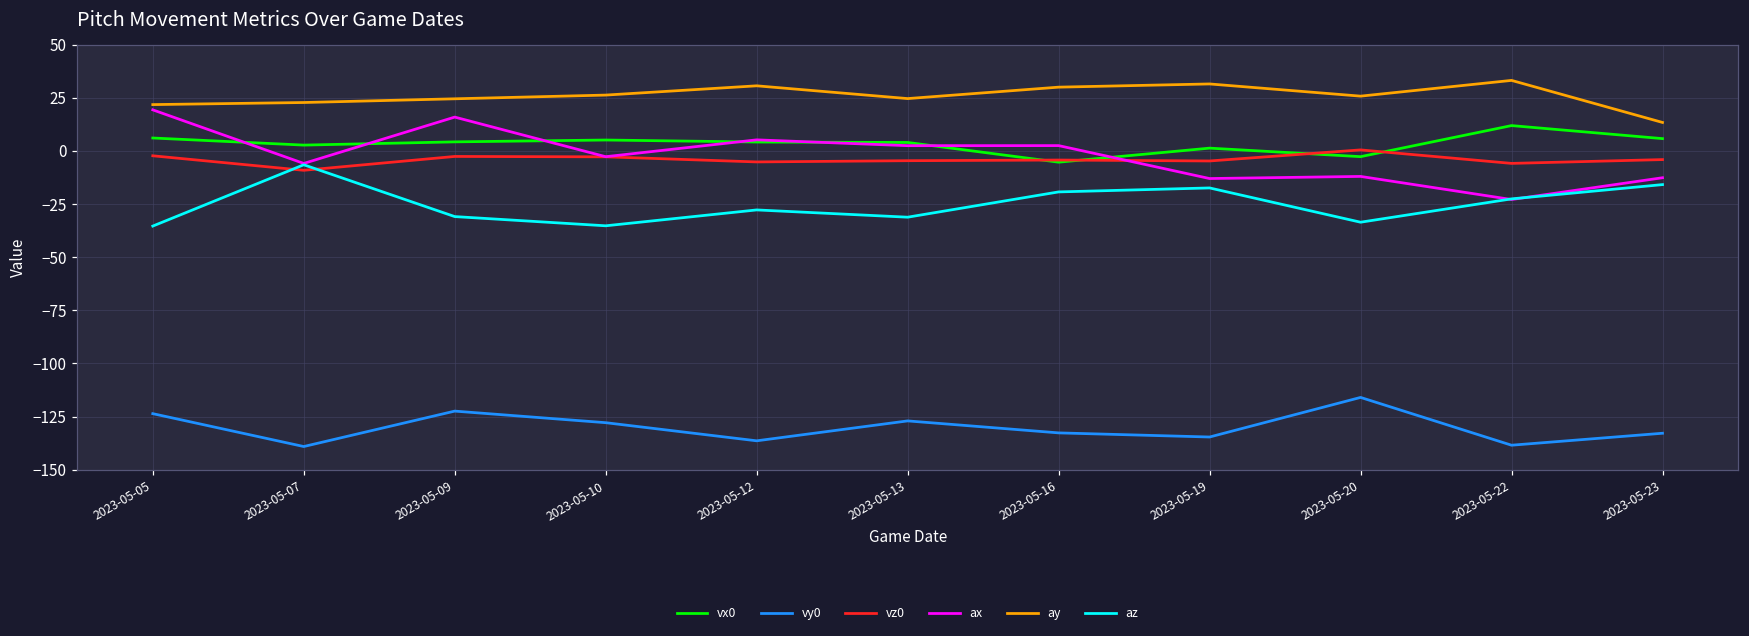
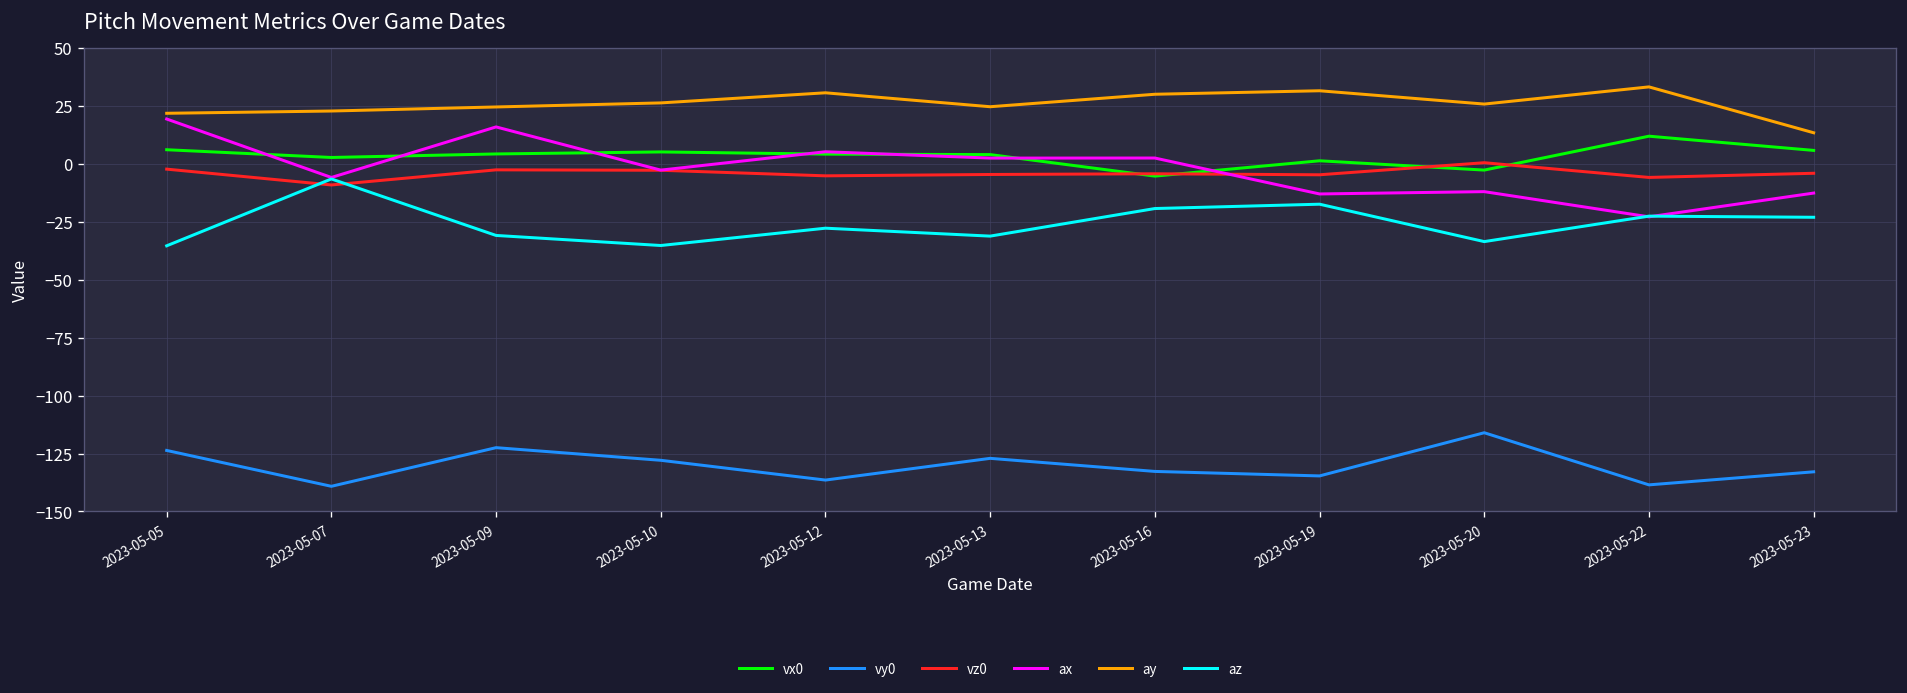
  {
    "vx0": {
      "2023-05-05": 6,
      "2023-05-07": 3,
      "2023-05-09": 4,
      "2023-05-10": 5,
      "2023-05-13": 4,
      "2023-05-19": 1,
      "2023-05-20": -3,
      "2023-05-22": 12,
      "2023-05-23": 6
    },
    "vy0": {
      "2023-05-05": -124,
      "2023-05-07": -139,
      "2023-05-09": -122,
      "2023-05-10": -128,
      "2023-05-12": -136,
      "2023-05-13": -127,
      "2023-05-16": -133,
      "2023-05-19": -135,
      "2023-05-20": -116,
      "2023-05-22": -139,
      "2023-05-23": -133
    },
    "vz0": {
      "2023-05-05": -2,
      "2023-05-07": -9,
      "2023-05-09": -3,
      "2023-05-12": -5,
      "2023-05-13": -5,
      "2023-05-19": -5,
      "2023-05-20": 0,
      "2023-05-22": -6,
      "2023-05-23": -4
    },
    "ax": {
      "2023-05-05": 19,
      "2023-05-09": 16,
      "2023-05-13": 2,
      "2023-05-16": 2,
      "2023-05-19": -13,
      "2023-05-20": -12,
      "2023-05-23": -13
    },
    "ay": {
      "2023-05-05": 22,
      "2023-05-07": 23,
      "2023-05-09": 25,
      "2023-05-10": 26,
      "2023-05-12": 31,
      "2023-05-13": 25,
      "2023-05-16": 30,
      "2023-05-19": 32,
      "2023-05-20": 26,
      "2023-05-22": 33,
      "2023-05-23": 13
    },
    "az": {
      "2023-05-05": -35,
      "2023-05-09": -31,
      "2023-05-10": -35,
      "2023-05-12": -28,
      "2023-05-13": -31,
      "2023-05-16": -19,
      "2023-05-19": -17,
      "2023-05-20": -34,
-     "2023-05-23": -16
+     "2023-05-23": -23
    }
  }
